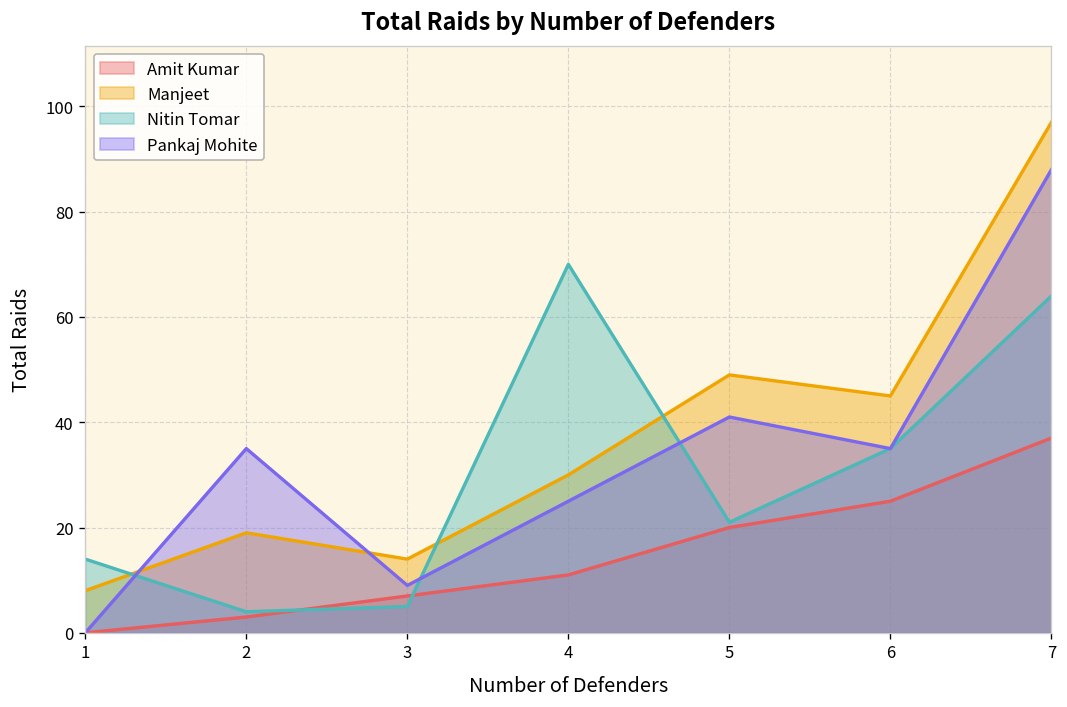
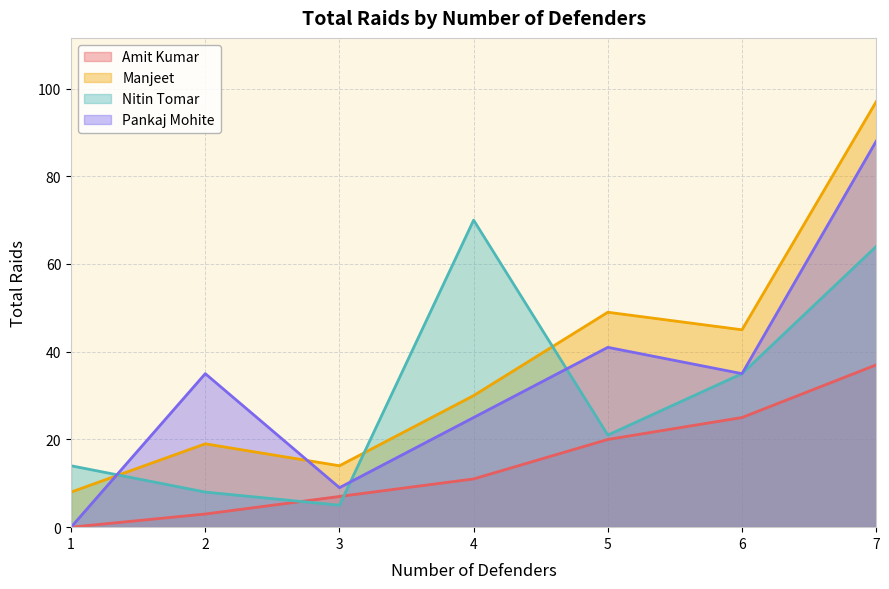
  {
    "Amit Kumar": {
      "2": 3,
      "3": 7,
      "4": 11,
      "5": 20,
      "6": 25,
      "7": 37
    },
    "Manjeet": {
      "1": 8,
      "2": 19,
      "3": 14,
      "4": 30,
      "5": 49,
      "6": 45,
      "7": 97
    },
    "Nitin Tomar": {
      "1": 14,
-     "2": 4,
+     "2": 8,
      "3": 5,
      "4": 70,
      "5": 21,
      "7": 64
    },
    "Pankaj Mohite": {
      "2": 35,
      "3": 9,
      "4": 25,
      "5": 41,
      "7": 88
    }
  }
